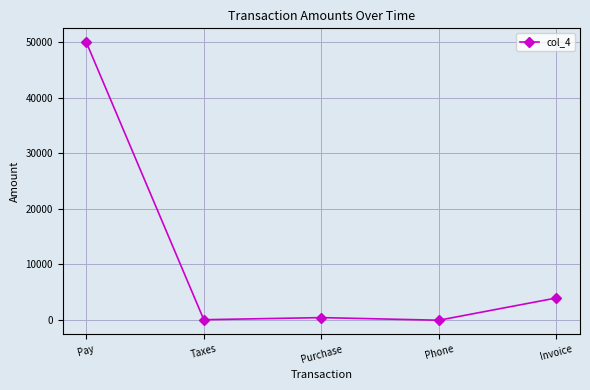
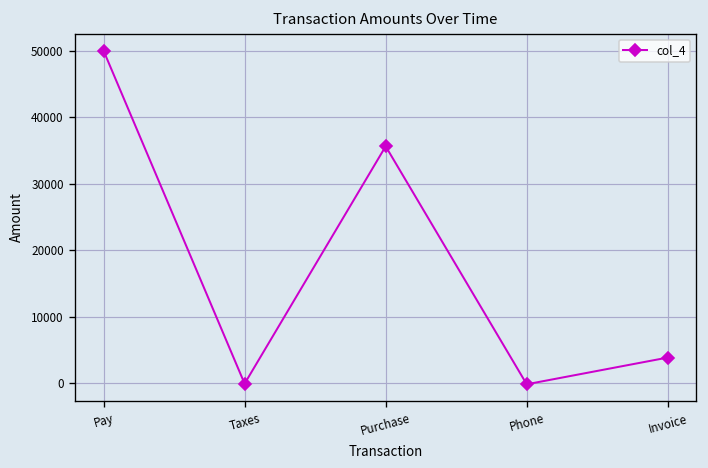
  {
    "Pay": 50000,
    "Taxes": 0,
-   "Purchase": 0,
+   "Purchase": 36000,
    "Phone": 0,
    "Invoice": 4000
  }
